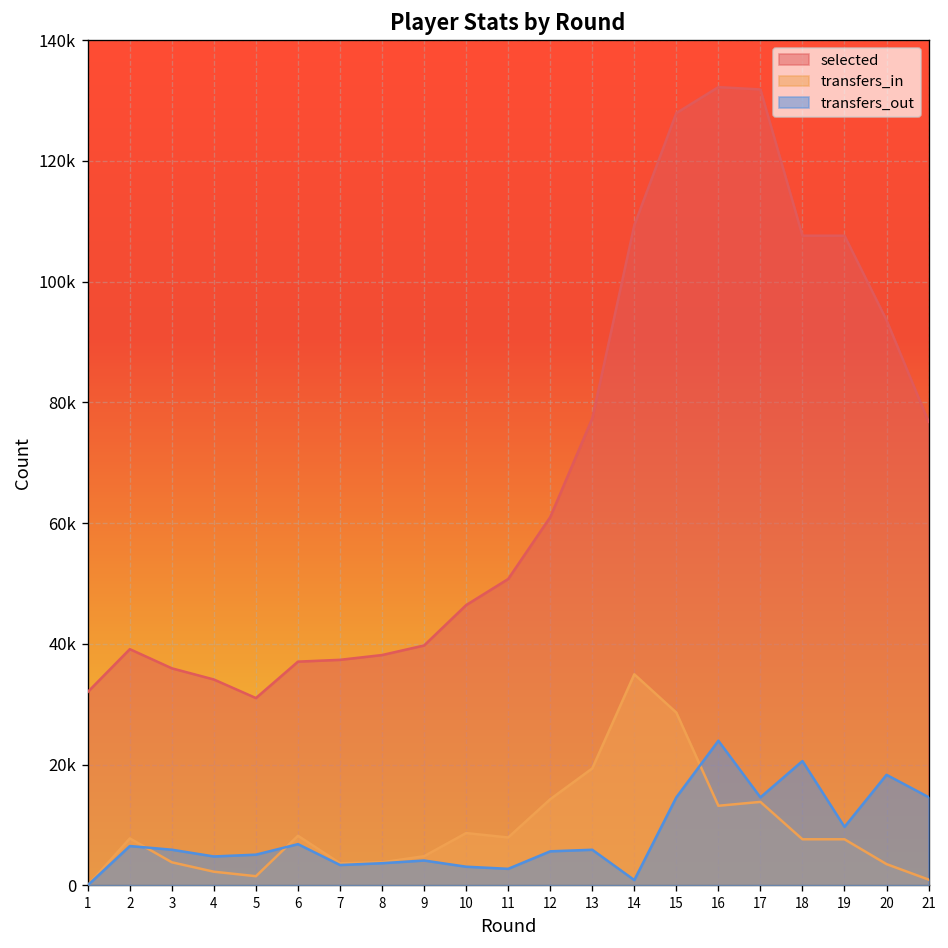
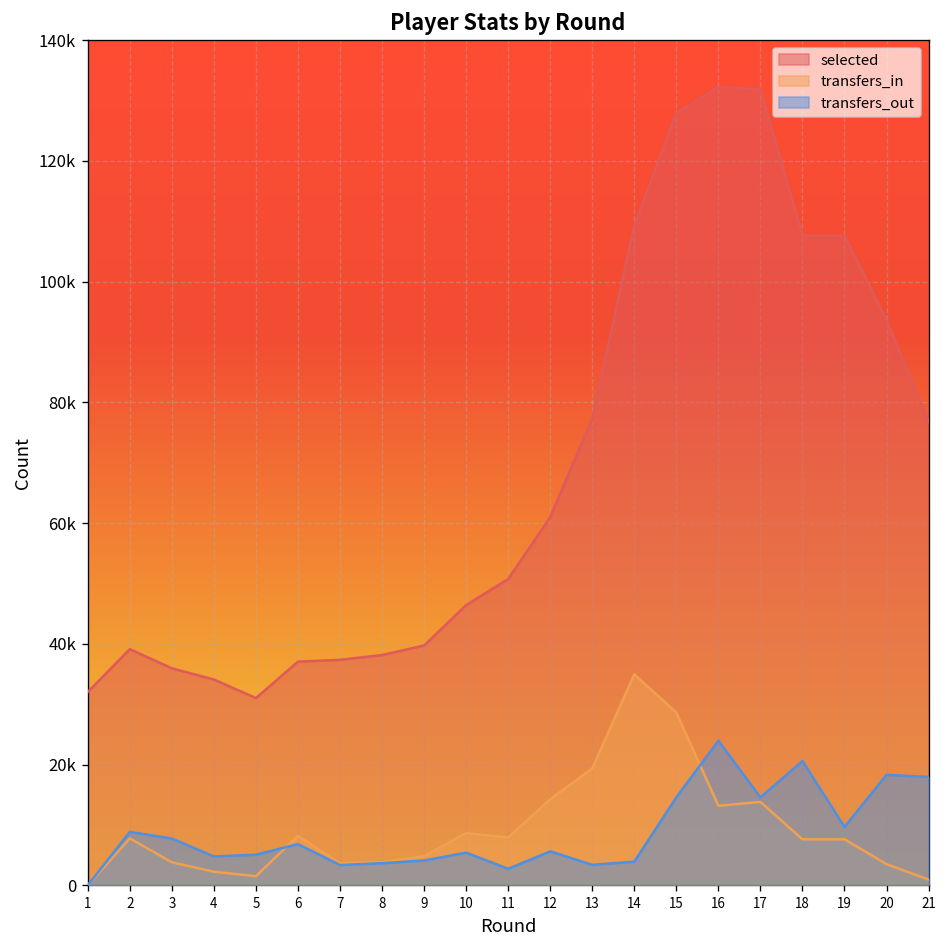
  {
    "transfers_out": {
-     "2": 6000,
-     "3": 6000,
+     "2": 9000,
+     "3": 8000,
      "4": 5000,
      "5": 5000,
      "6": 7000,
      "9": 4000,
-     "10": 3000,
+     "10": 5000,
      "11": 3000,
      "12": 6000,
-     "13": 6000,
-     "14": 1000,
+     "13": 3000,
+     "14": 4000,
      "15": 15000,
      "16": 24000,
      "17": 15000,
      "18": 21000,
      "19": 10000,
      "20": 18000,
-     "21": 15000
+     "21": 18000
    }
  }
